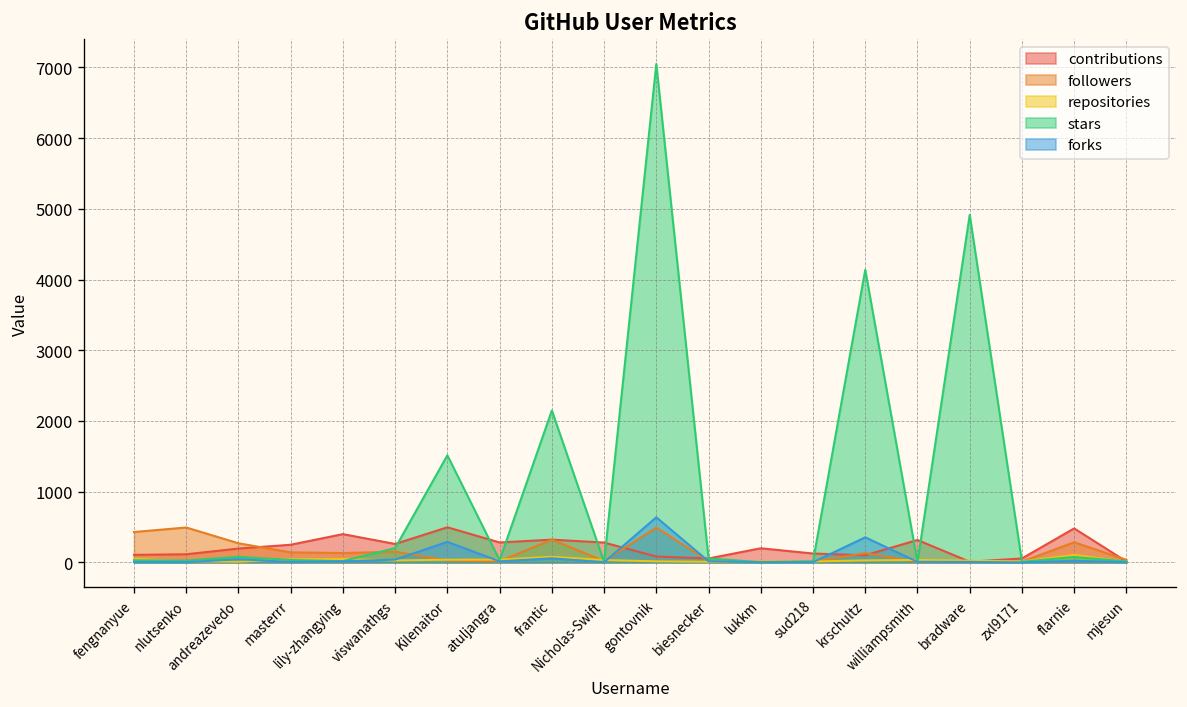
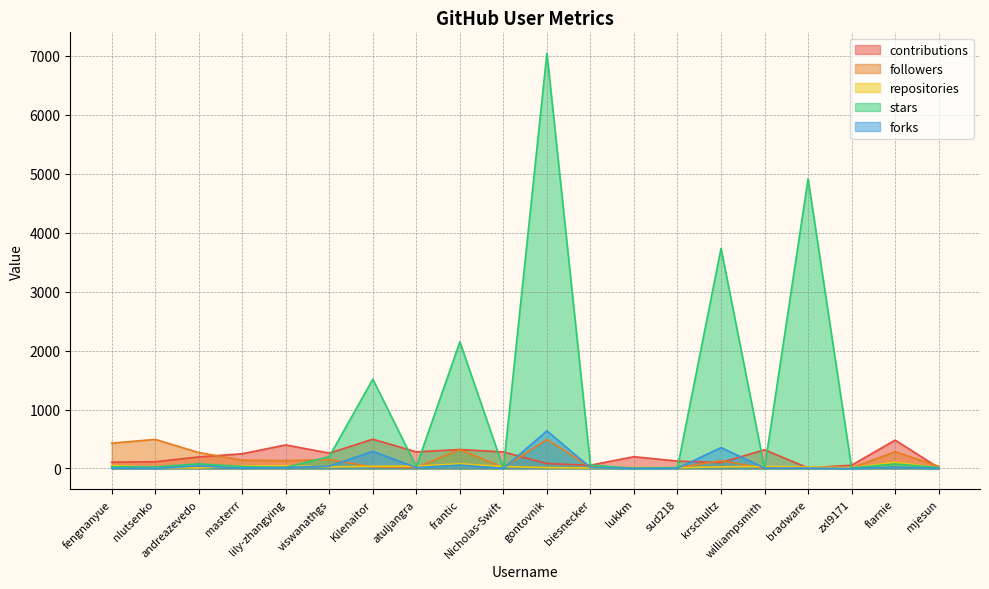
  {
    "stars": {
      "viswanathgs": 200,
      "Kilenaitor": 1500,
      "frantic": 2100,
      "gontovnik": 7000,
-     "krschultz": 4100,
+     "krschultz": 3700,
      "bradware": 4900
    },
    "forks": {
      "Kilenaitor": 300,
      "gontovnik": 600,
      "krschultz": 400,
      "flarnie": 0
    }
  }
